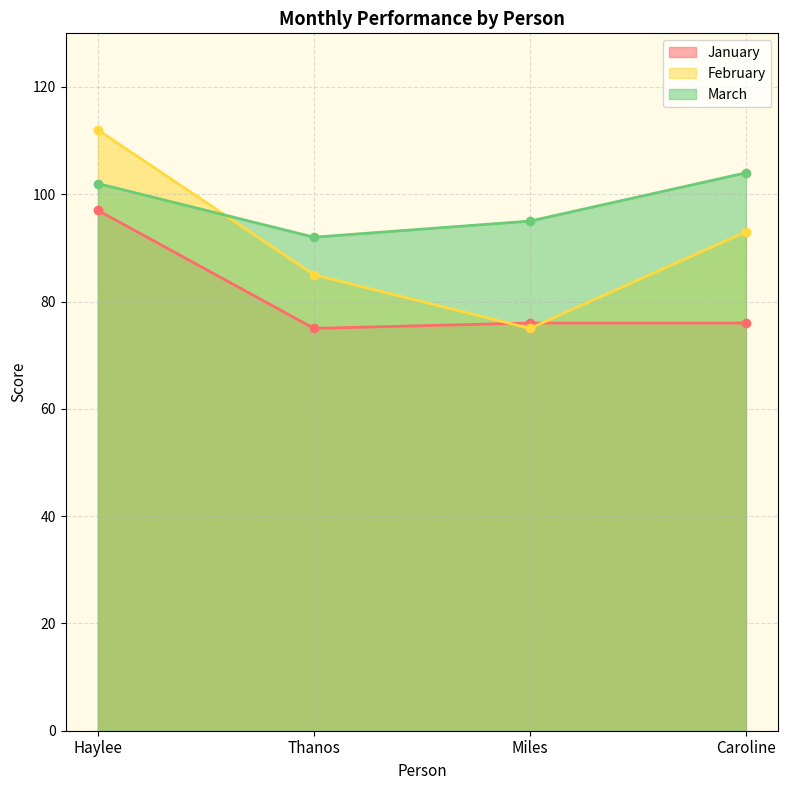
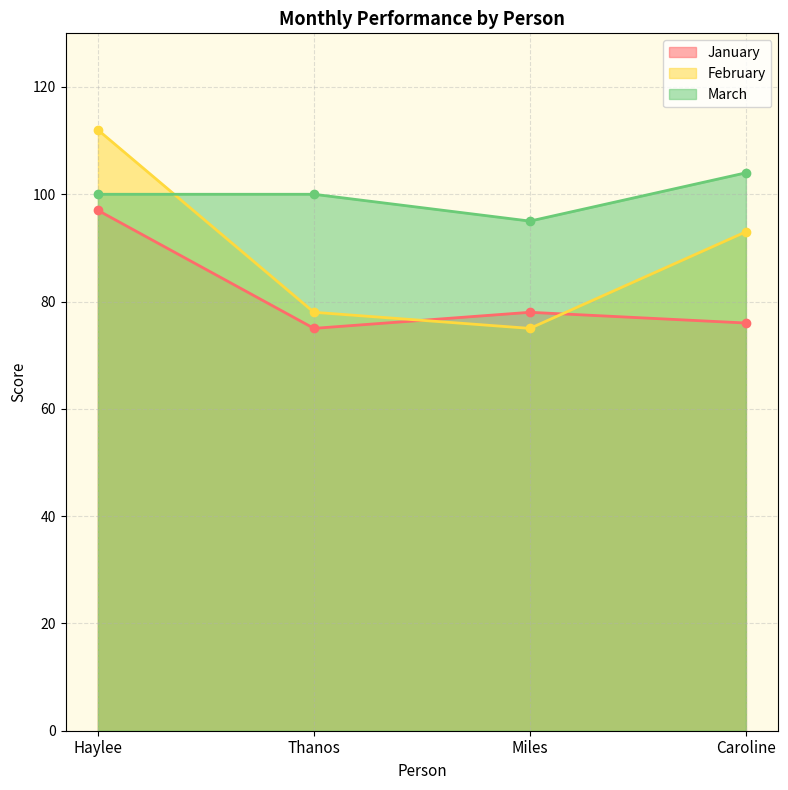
  {
    "January": {
      "Haylee": 97,
      "Thanos": 75,
-     "Miles": 76,
+     "Miles": 78,
      "Caroline": 76
    },
    "February": {
      "Haylee": 112,
-     "Thanos": 85,
+     "Thanos": 78,
      "Miles": 75,
      "Caroline": 93
    },
    "March": {
-     "Haylee": 102,
-     "Thanos": 92,
+     "Haylee": 100,
+     "Thanos": 100,
      "Miles": 95,
      "Caroline": 104
    }
  }
